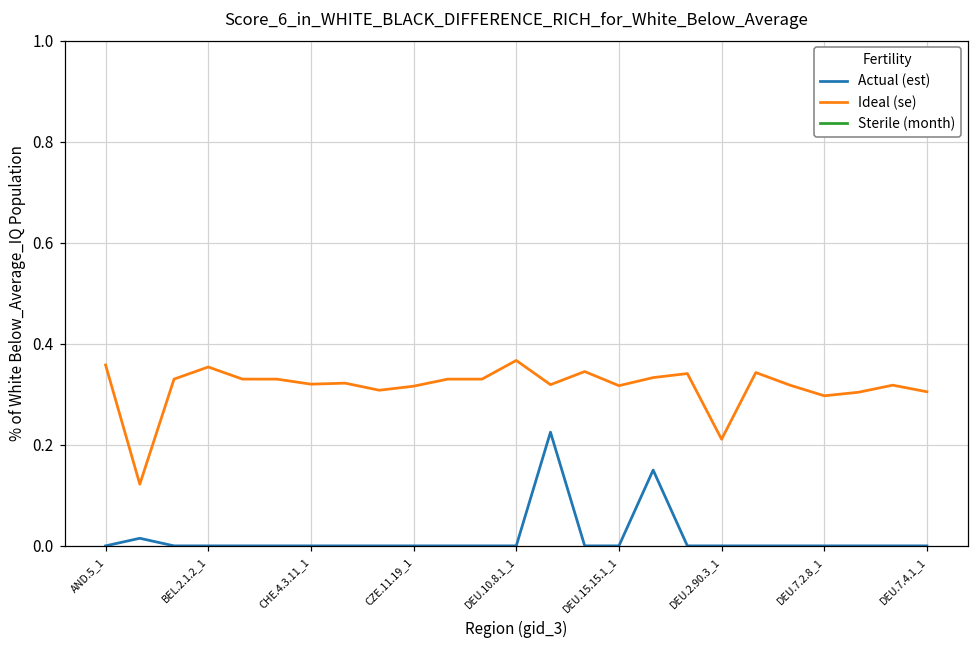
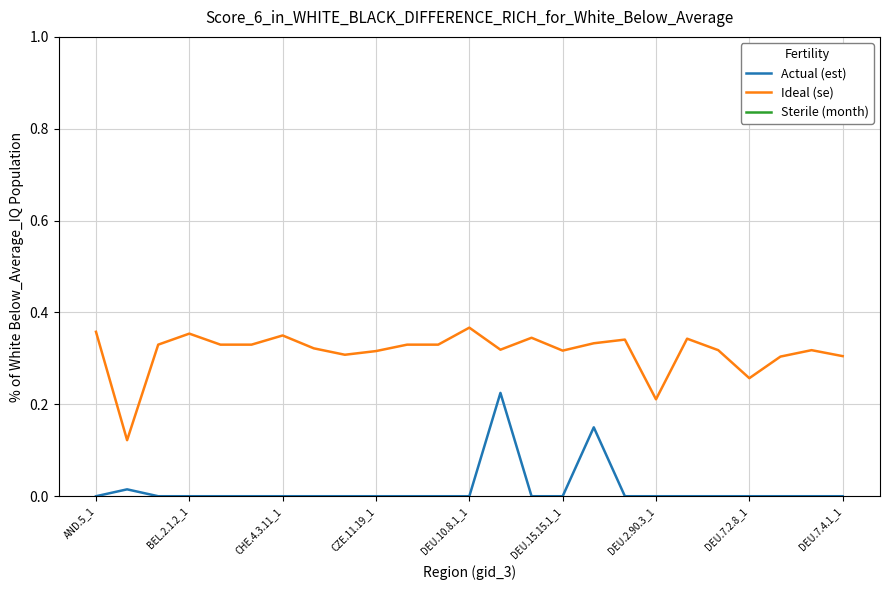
  {
    "Actual (est)": {
      "AND.5_1": 0.00,
      "BEL.2.1.2_1": 0.00,
      "CHE.4.3.11_1": 0.00,
      "CZE.11.19_1": 0.00,
      "DEU.10.8.1_1": 0.00,
      "DEU.15.15.1_1": 0.00,
      "DEU.2.90.3_1": 0.00,
      "DEU.7.2.8_1": 0.00,
      "DEU.7.4.1_1": 0.00
    },
    "Ideal (se)": {
      "AND.5_1": 0.36,
      "BEL.2.1.2_1": 0.35,
-     "CHE.4.3.11_1": 0.32,
+     "CHE.4.3.11_1": 0.35,
      "CZE.11.19_1": 0.32,
      "DEU.10.8.1_1": 0.37,
      "DEU.15.15.1_1": 0.32,
      "DEU.2.90.3_1": 0.21,
-     "DEU.7.2.8_1": 0.30,
+     "DEU.7.2.8_1": 0.26,
      "DEU.7.4.1_1": 0.31
    }
  }
